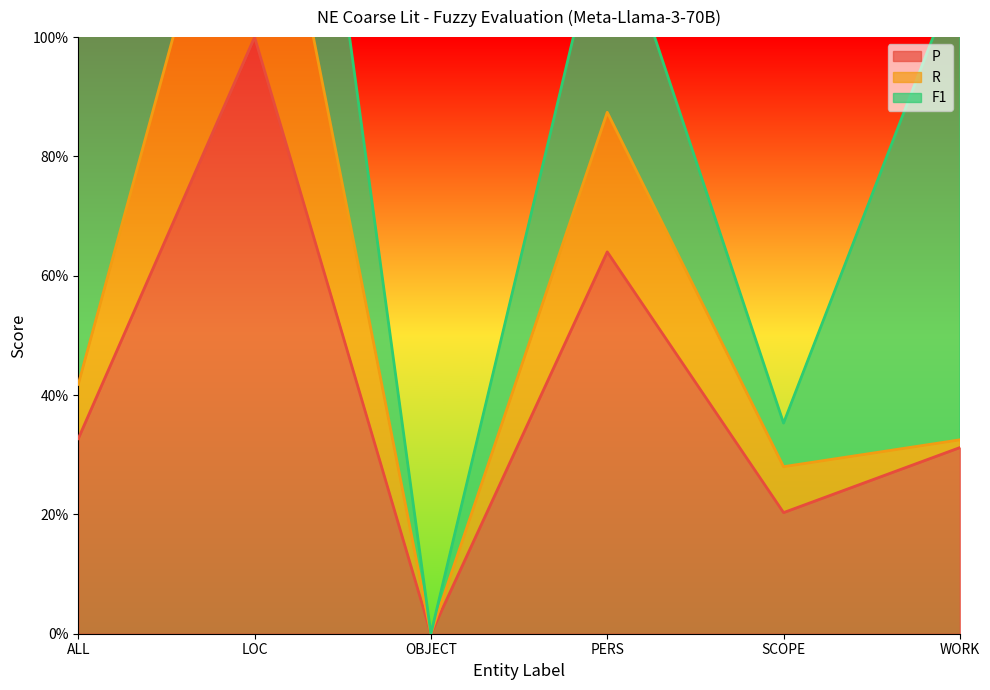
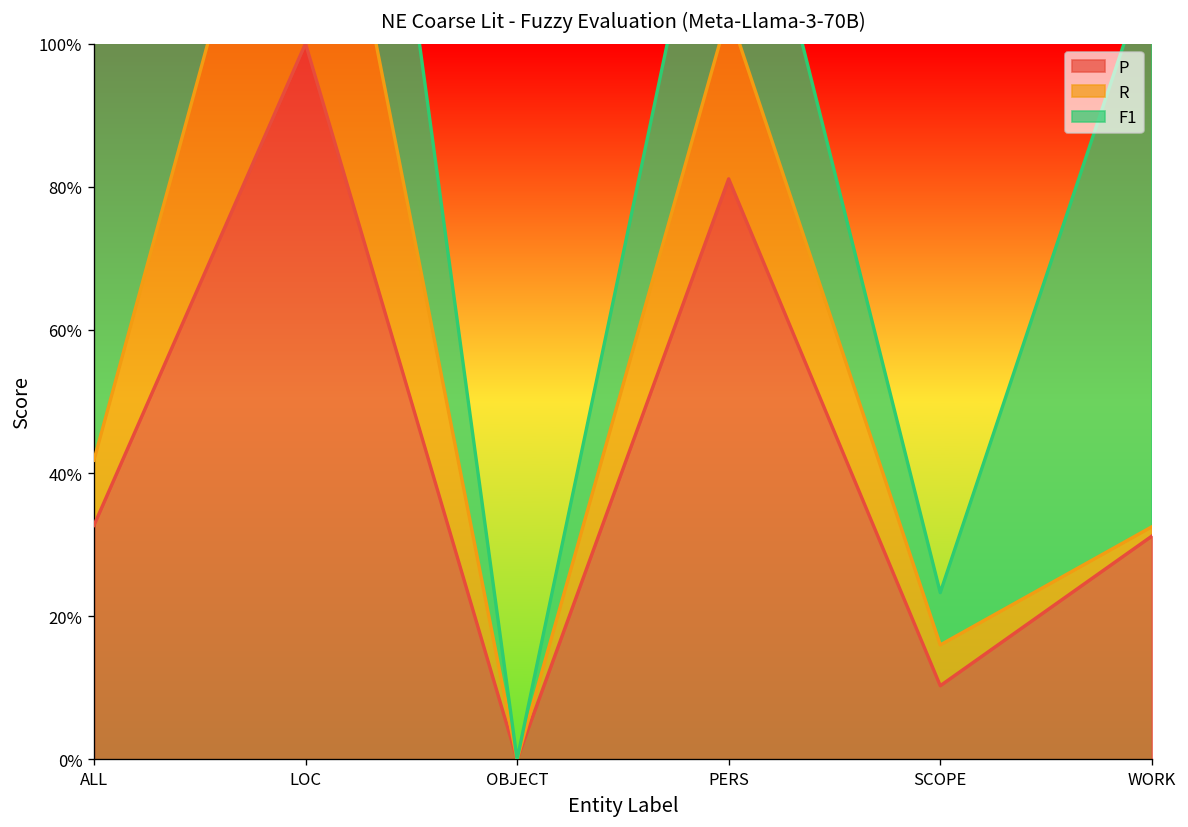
  {
    "P": {
      "ALL": "33%",
      "LOC": "100%",
-     "PERS": "64%",
-     "SCOPE": "20%",
+     "PERS": "81%",
+     "SCOPE": "10%",
      "WORK": "31%"
    },
    "R": {
      "ALL": "9%",
-     "SCOPE": "8%",
+     "SCOPE": "6%",
      "WORK": "1%"
    },
    "F1": {
      "SCOPE": "7%"
    }
  }
